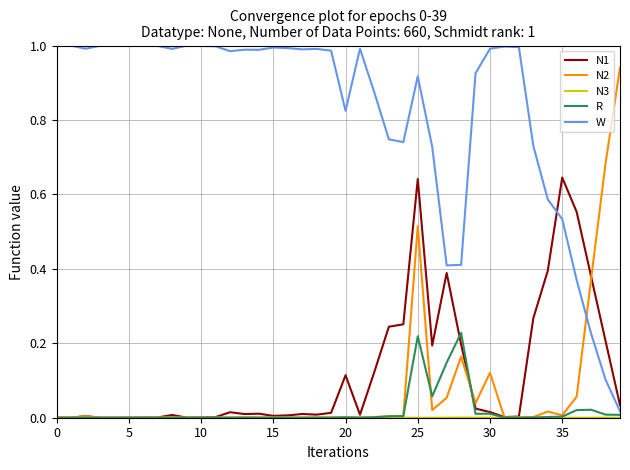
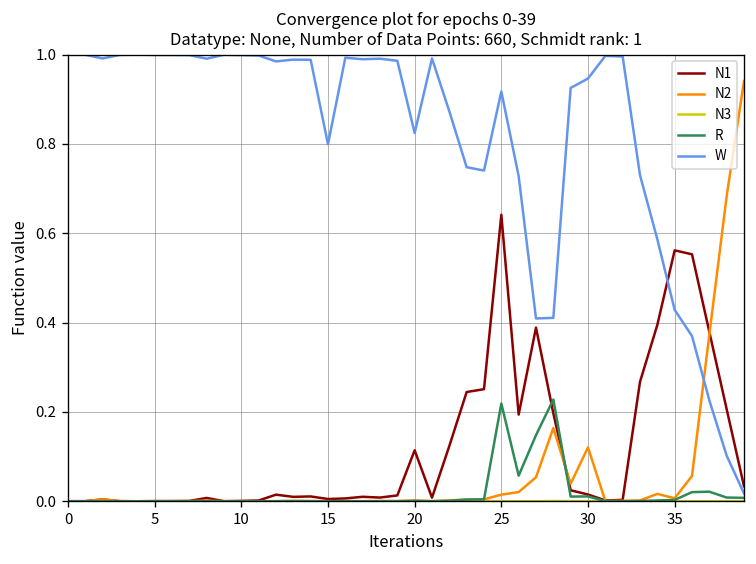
  {
    "N1": {
      "20": 0.11,
      "25": 0.64,
-     "35": 0.65
+     "35": 0.56
    },
    "N2": {
-     "25": 0.52,
+     "25": 0.01,
      "30": 0.12
    },
    "N3": {
      "25": 0.00,
      "30": 0.00
    },
    "R": {
      "25": 0.22
    },
    "W": {
      "0": 1.00,
      "5": 1.00,
      "10": 1.00,
-     "15": 0.99,
+     "15": 0.80,
      "20": 0.82,
      "25": 0.92,
-     "30": 0.99,
-     "35": 0.53
+     "30": 0.95,
+     "35": 0.43
    }
  }
